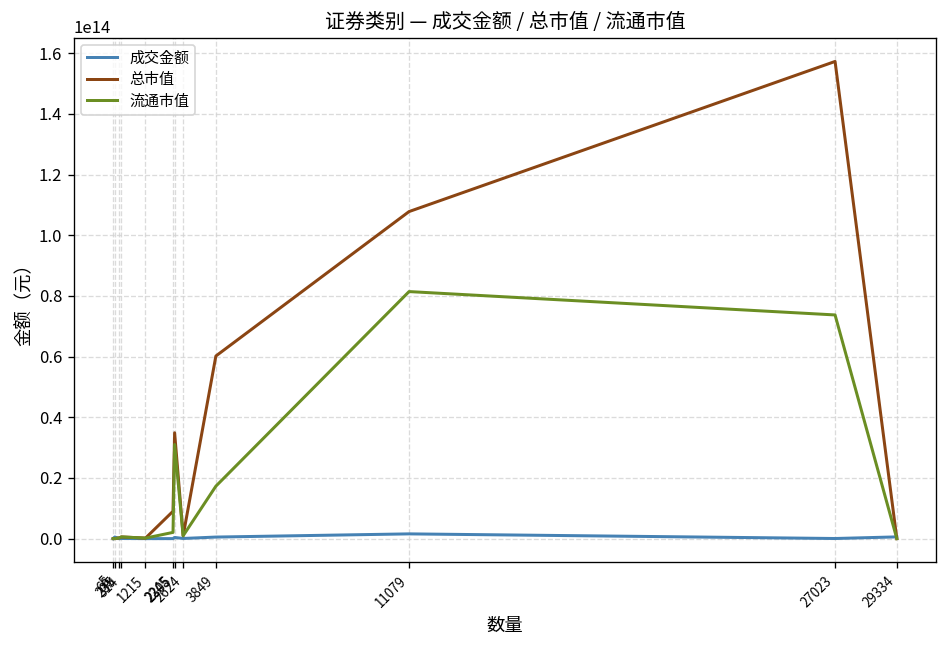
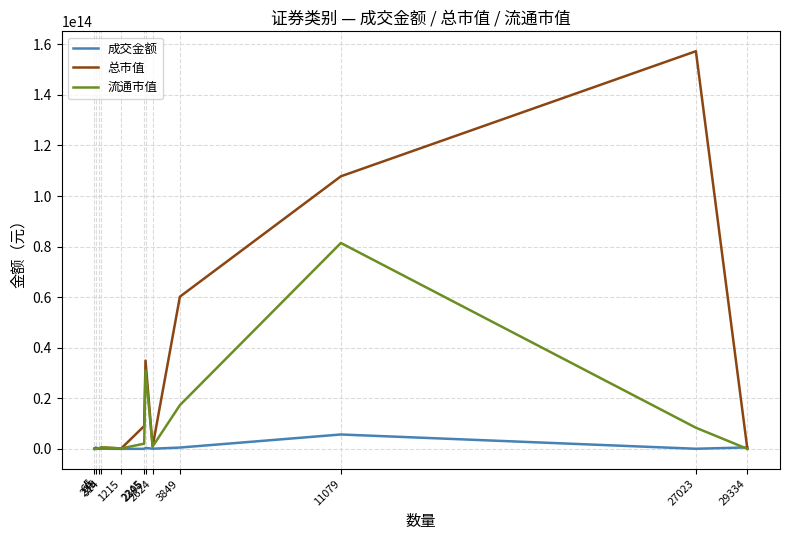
  {
    "成交金额": {
      "2245": 0,
      "2305": 0,
      "3849": 1000000000000,
-     "11079": 2000000000000,
+     "11079": 6000000000000,
      "27023": 0
    },
    "总市值": {
      "2245": 9000000000000,
      "2305": 35000000000000,
      "3849": 60000000000000,
      "11079": 108000000000000,
      "27023": 157000000000000
    },
    "流通市值": {
      "2245": 2000000000000,
      "2305": 31000000000000,
      "3849": 17000000000000,
      "11079": 81000000000000,
-     "27023": 74000000000000
+     "27023": 8000000000000
    }
  }
